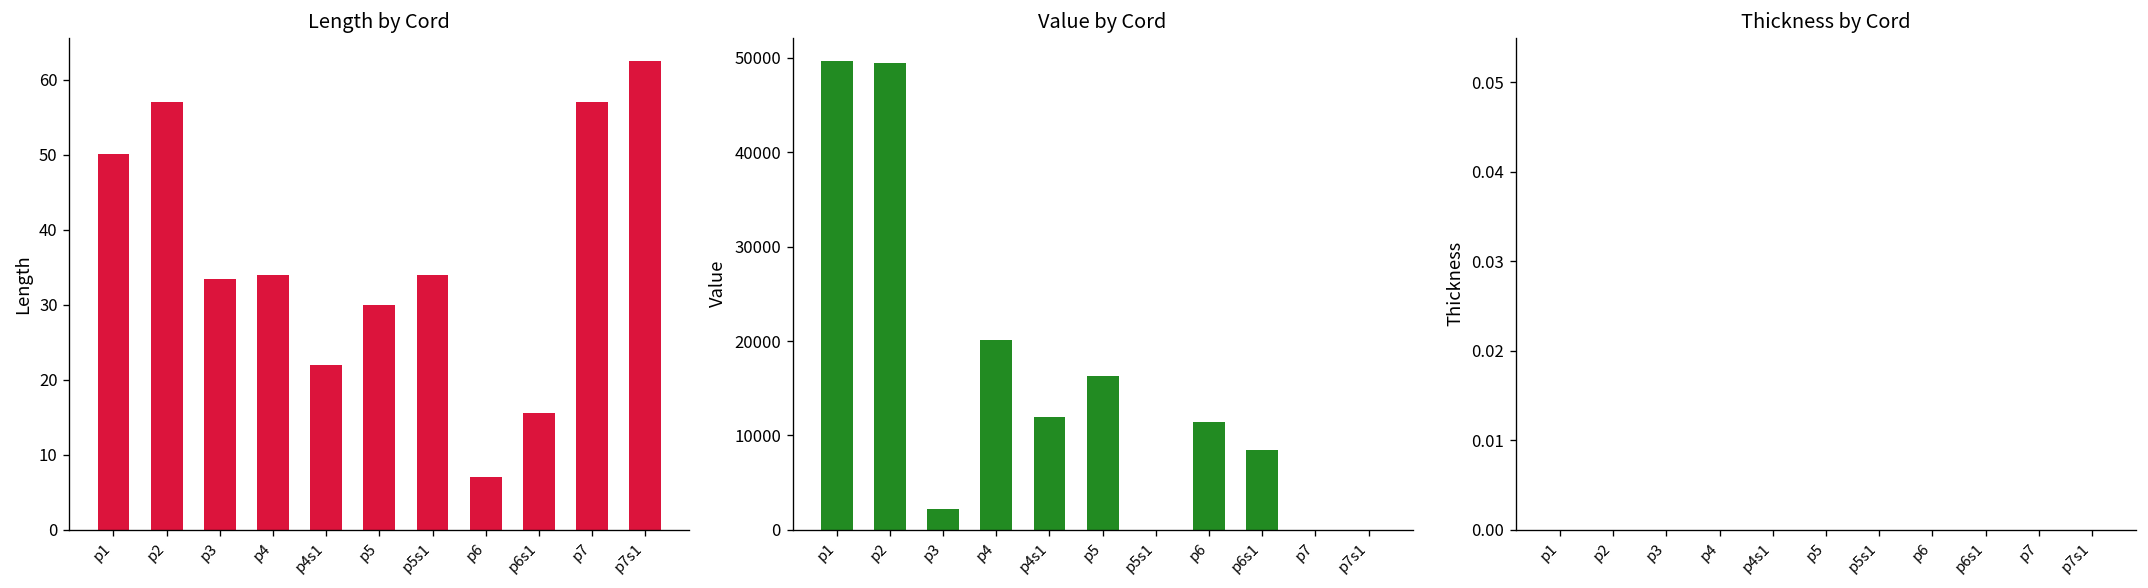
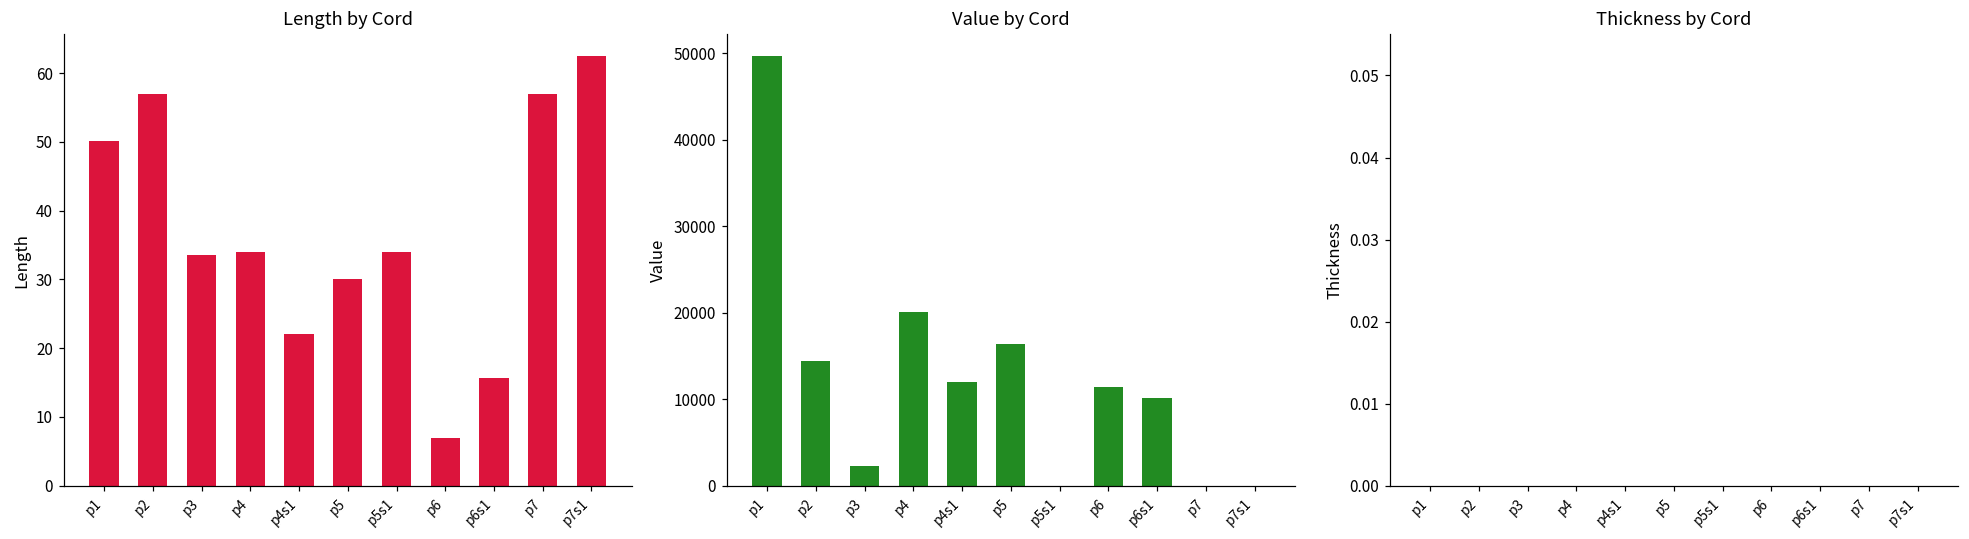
  {
    "Length by Cord": {
      "p1": 50,
      "p2": 57,
      "p3": 34,
      "p4": 34,
      "p4s1": 22,
      "p5": 30,
      "p5s1": 34,
      "p6": 7,
      "p6s1": 16,
      "p7": 57,
      "p7s1": 63
    },
    "Value by Cord": {
      "p1": 50000,
-     "p2": 49000,
+     "p2": 14000,
      "p3": 2000,
      "p4": 20000,
      "p4s1": 12000,
      "p5": 16000,
      "p6": 11000,
-     "p6s1": 9000,
+     "p6s1": 10000,
      "p7": 0,
      "p7s1": 0
    },
    "Thickness by Cord": {
      "p1": 0.000,
      "p2": 0.000,
      "p3": 0.000,
      "p4": 0.000,
      "p4s1": 0.000,
      "p5": 0.000,
      "p5s1": 0.000,
      "p6": 0.000,
      "p6s1": 0.000,
      "p7": 0.000,
      "p7s1": 0.000
    }
  }
